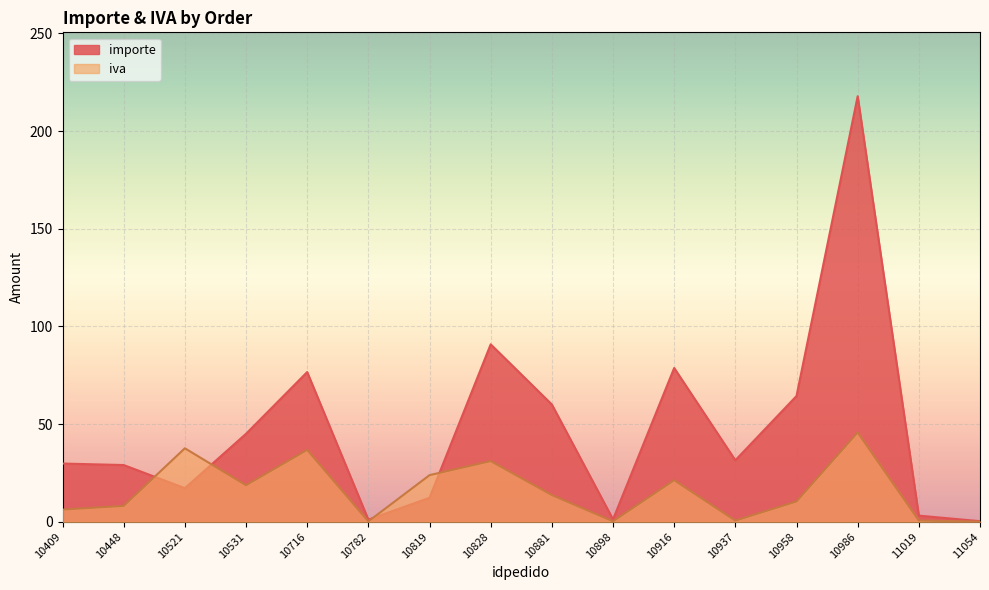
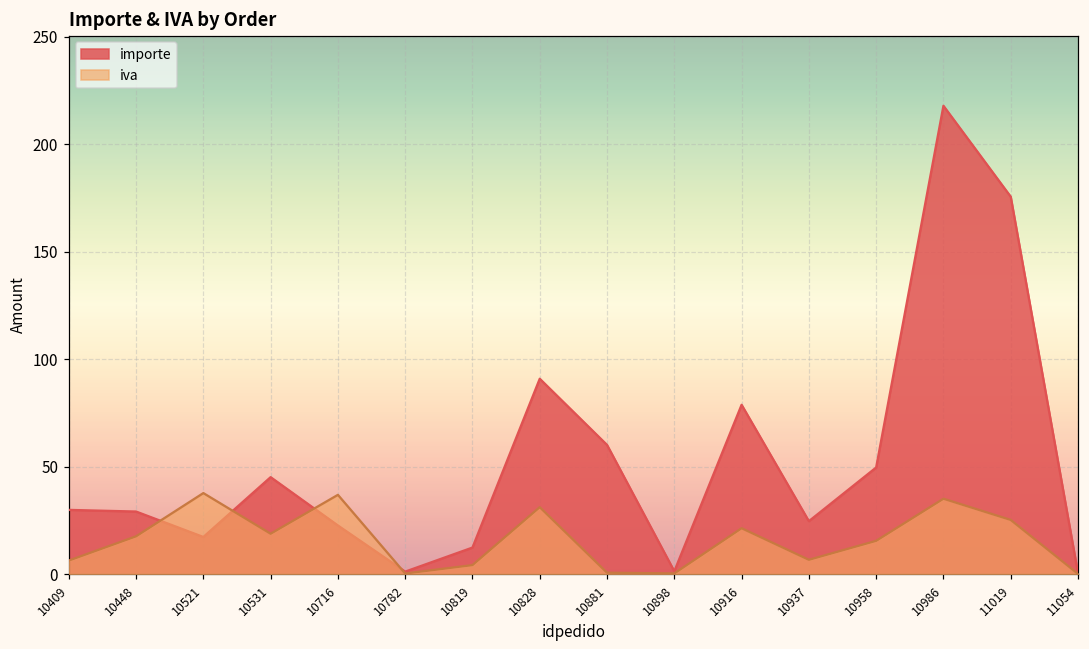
  {
    "importe": {
      "10409": 30,
      "10448": 29,
      "10521": 17,
      "10531": 45,
-     "10716": 77,
+     "10716": 23,
      "10819": 12,
      "10828": 91,
      "10881": 60,
      "10916": 79,
-     "10937": 32,
-     "10958": 64,
+     "10937": 25,
+     "10958": 50,
      "10986": 218,
-     "11019": 3
+     "11019": 176
    },
    "iva": {
      "10409": 6,
-     "10448": 8,
+     "10448": 18,
      "10521": 38,
      "10531": 19,
      "10716": 37,
-     "10819": 24,
+     "10819": 4,
      "10828": 31,
-     "10881": 14,
+     "10881": 1,
      "10916": 21,
-     "10937": 1,
-     "10958": 10,
-     "10986": 46,
-     "11019": 1
+     "10937": 7,
+     "10958": 15,
+     "10986": 35,
+     "11019": 25
    }
  }
